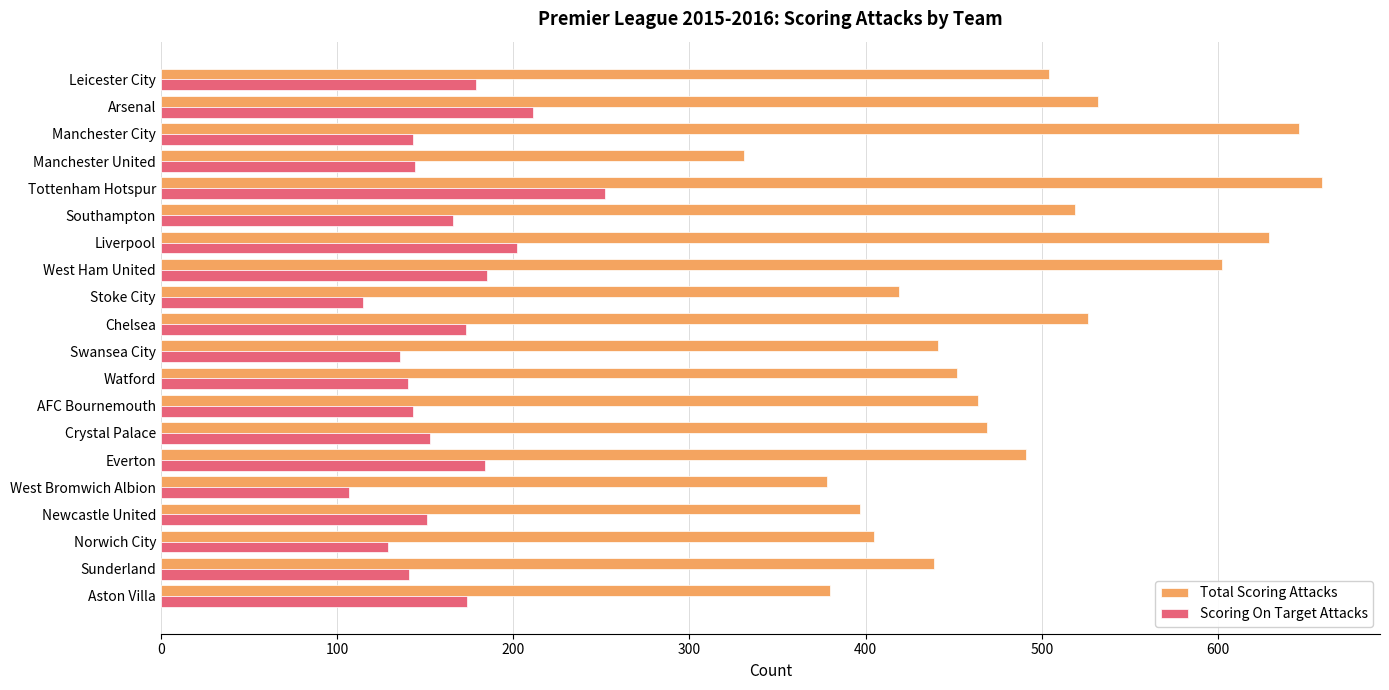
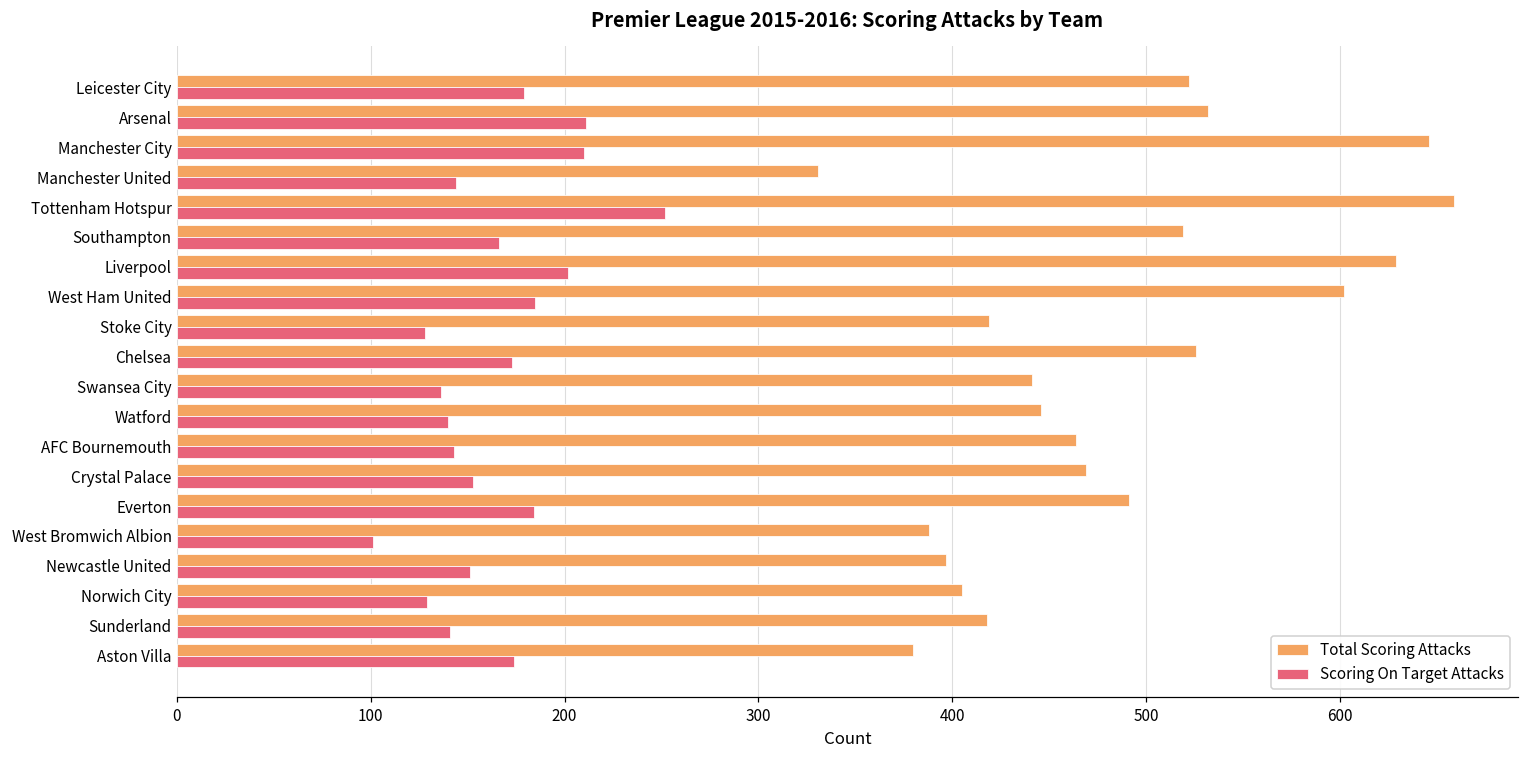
  {
    "Total Scoring Attacks": {
-     "Leicester City": 504,
+     "Leicester City": 522,
      "Arsenal": 532,
      "Manchester City": 646,
      "Manchester United": 331,
      "Tottenham Hotspur": 659,
      "Southampton": 519,
      "Liverpool": 629,
      "West Ham United": 602,
      "Stoke City": 419,
      "Chelsea": 526,
      "Swansea City": 441,
-     "Watford": 452,
+     "Watford": 446,
      "AFC Bournemouth": 464,
      "Crystal Palace": 469,
      "Everton": 491,
-     "West Bromwich Albion": 378,
+     "West Bromwich Albion": 388,
      "Newcastle United": 397,
      "Norwich City": 405,
-     "Sunderland": 439,
+     "Sunderland": 418,
      "Aston Villa": 380
    },
    "Scoring On Target Attacks": {
      "Leicester City": 179,
      "Arsenal": 211,
-     "Manchester City": 143,
+     "Manchester City": 210,
      "Manchester United": 144,
      "Tottenham Hotspur": 252,
      "Southampton": 166,
      "Liverpool": 202,
      "West Ham United": 185,
-     "Stoke City": 115,
+     "Stoke City": 128,
      "Chelsea": 173,
      "Swansea City": 136,
      "Watford": 140,
      "AFC Bournemouth": 143,
      "Crystal Palace": 153,
      "Everton": 184,
-     "West Bromwich Albion": 107,
+     "West Bromwich Albion": 101,
      "Newcastle United": 151,
      "Norwich City": 129,
      "Sunderland": 141,
      "Aston Villa": 174
    }
  }
